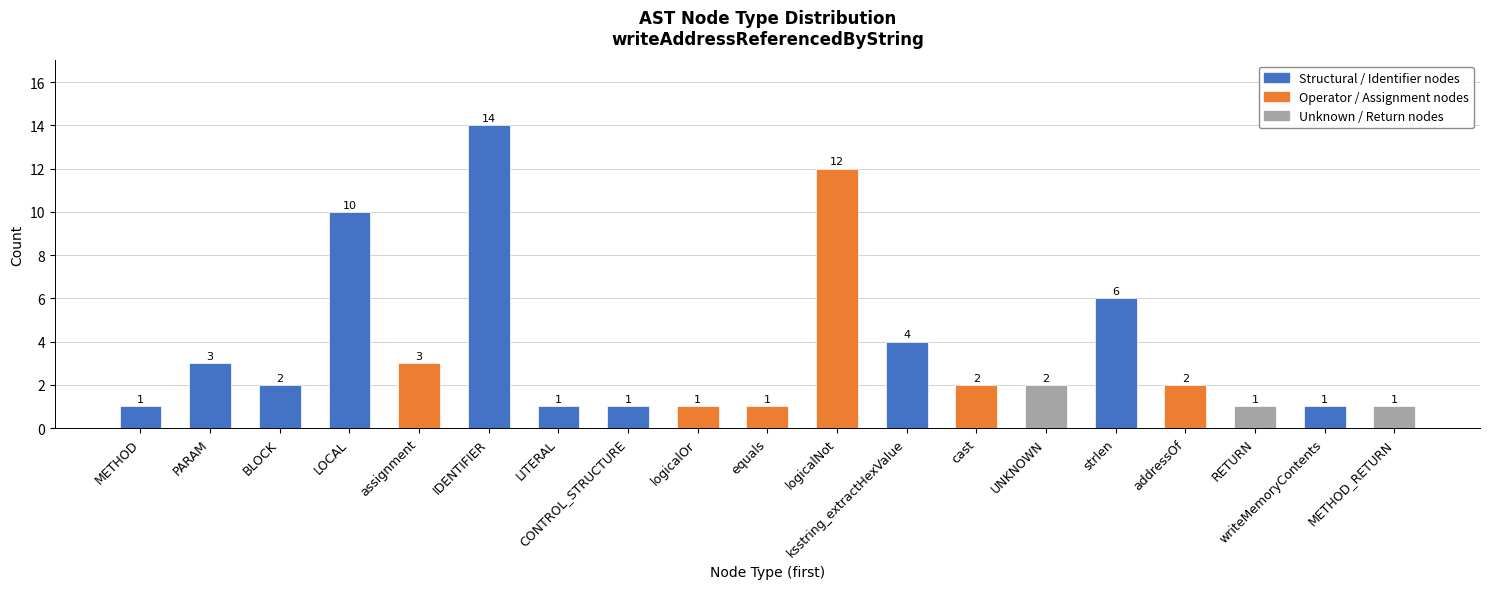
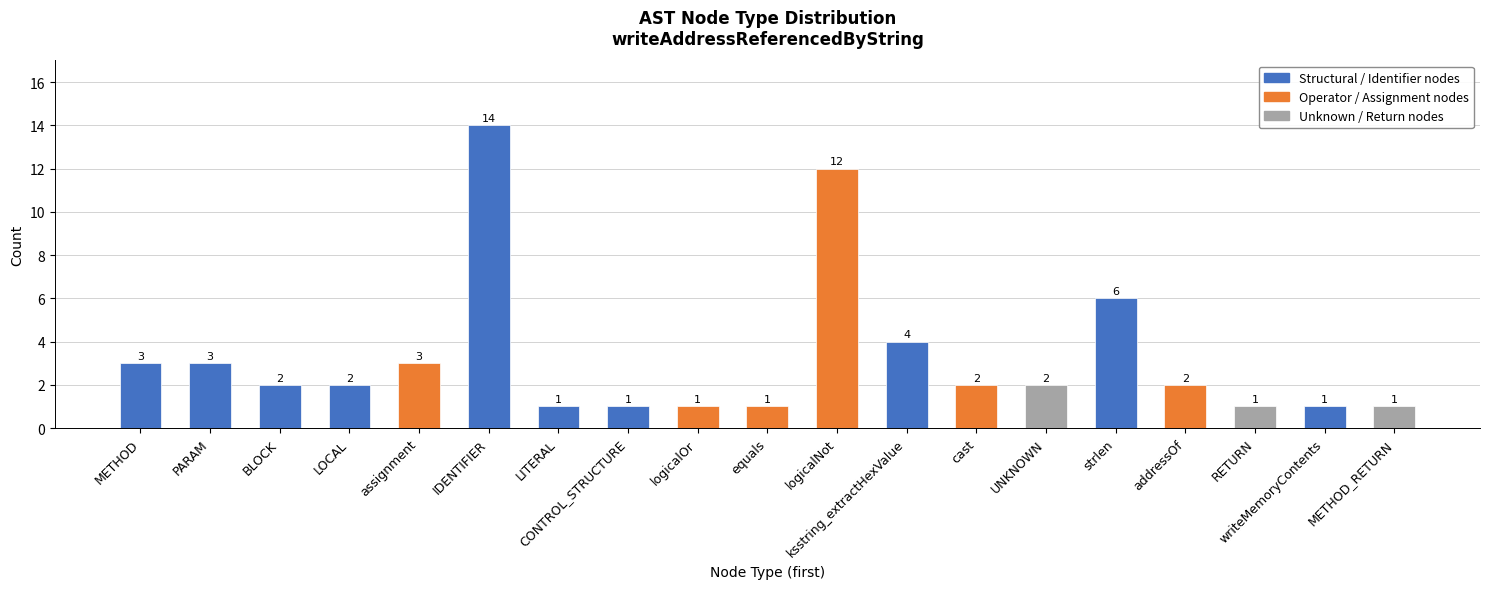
  {
-   "METHOD": 1,
+   "METHOD": 3,
    "PARAM": 3,
    "BLOCK": 2,
-   "LOCAL": 10,
+   "LOCAL": 2,
    "assignment": 3,
    "IDENTIFIER": 14,
    "LITERAL": 1,
    "CONTROL_STRUCTURE": 1,
    "logicalOr": 1,
    "equals": 1,
    "logicalNot": 12,
    "ksstring_extractHexValue": 4,
    "cast": 2,
    "UNKNOWN": 2,
    "strlen": 6,
    "addressOf": 2,
    "RETURN": 1,
    "writeMemoryContents": 1,
    "METHOD_RETURN": 1
  }
